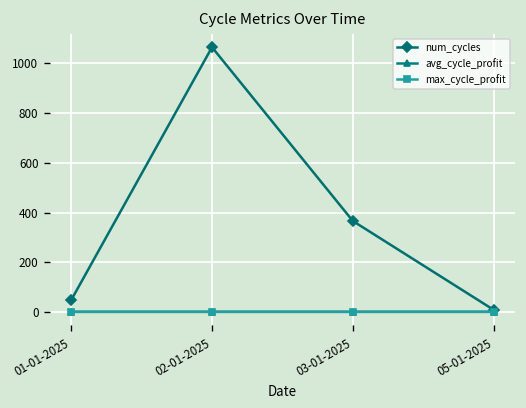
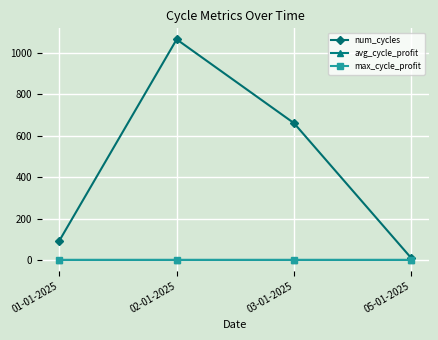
  {
    "num_cycles": {
-     "01-01-2025": 50,
+     "01-01-2025": 90,
      "02-01-2025": 1060,
-     "03-01-2025": 370
+     "03-01-2025": 660
    },
    "max_cycle_profit": {
      "01-01-2025": 0,
      "02-01-2025": 0,
      "03-01-2025": 0
    }
  }
